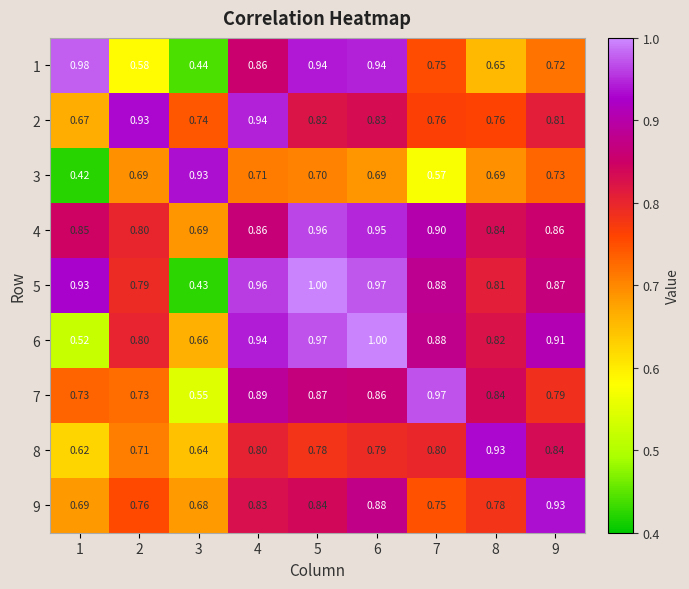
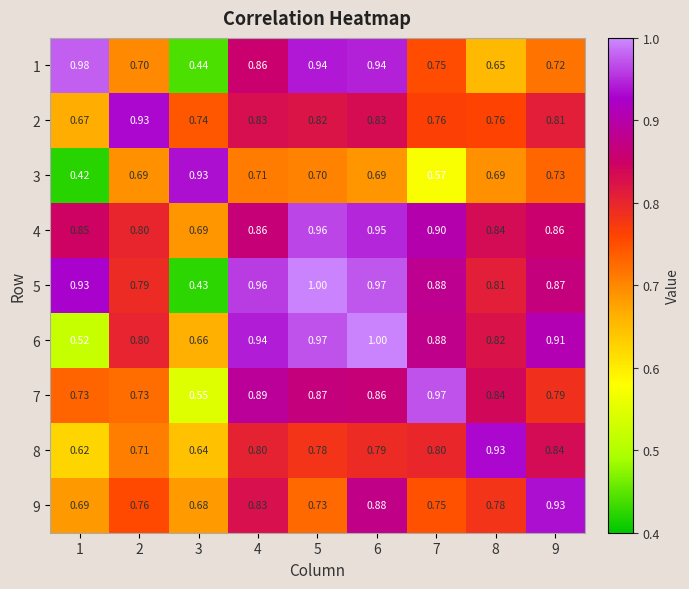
  {
    "1": {
      "1": 0.98,
-     "2": 0.58,
+     "2": 0.70,
      "3": 0.44,
      "4": 0.86,
      "5": 0.94,
      "6": 0.94,
      "7": 0.75,
      "8": 0.65,
      "9": 0.72
    },
    "2": {
      "1": 0.67,
      "2": 0.93,
      "3": 0.74,
-     "4": 0.94,
+     "4": 0.83,
      "5": 0.82,
      "6": 0.83,
      "7": 0.76,
      "8": 0.76,
      "9": 0.81
    },
    "3": {
      "1": 0.42,
      "2": 0.69,
      "3": 0.93,
      "4": 0.71,
      "5": 0.70,
      "6": 0.69,
      "7": 0.57,
      "8": 0.69,
      "9": 0.73
    },
    "4": {
      "1": 0.85,
      "2": 0.80,
      "3": 0.69,
      "4": 0.86,
      "5": 0.96,
      "6": 0.95,
      "7": 0.90,
      "8": 0.84,
      "9": 0.86
    },
    "5": {
      "1": 0.93,
      "2": 0.79,
      "3": 0.43,
      "4": 0.96,
      "5": 1.00,
      "6": 0.97,
      "7": 0.88,
      "8": 0.81,
      "9": 0.87
    },
    "6": {
      "1": 0.52,
      "2": 0.80,
      "3": 0.66,
      "4": 0.94,
      "5": 0.97,
      "6": 1.00,
      "7": 0.88,
      "8": 0.82,
      "9": 0.91
    },
    "7": {
      "1": 0.73,
      "2": 0.73,
      "3": 0.55,
      "4": 0.89,
      "5": 0.87,
      "6": 0.86,
      "7": 0.97,
      "8": 0.84,
      "9": 0.79
    },
    "8": {
      "1": 0.62,
      "2": 0.71,
      "3": 0.64,
      "4": 0.80,
      "5": 0.78,
      "6": 0.79,
      "7": 0.80,
      "8": 0.93,
      "9": 0.84
    },
    "9": {
      "1": 0.69,
      "2": 0.76,
      "3": 0.68,
      "4": 0.83,
-     "5": 0.84,
+     "5": 0.73,
      "6": 0.88,
      "7": 0.75,
      "8": 0.78,
      "9": 0.93
    }
  }
